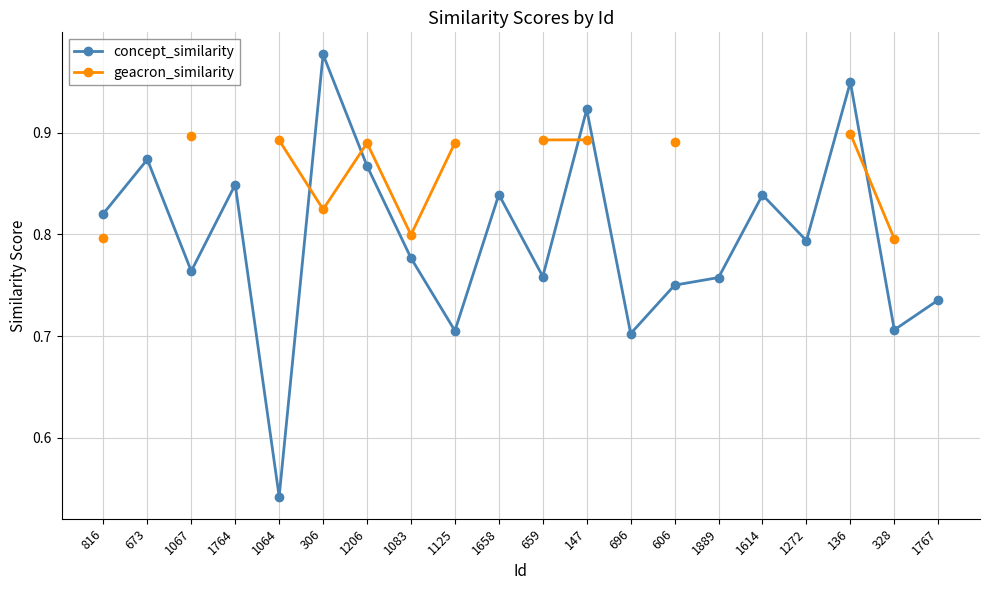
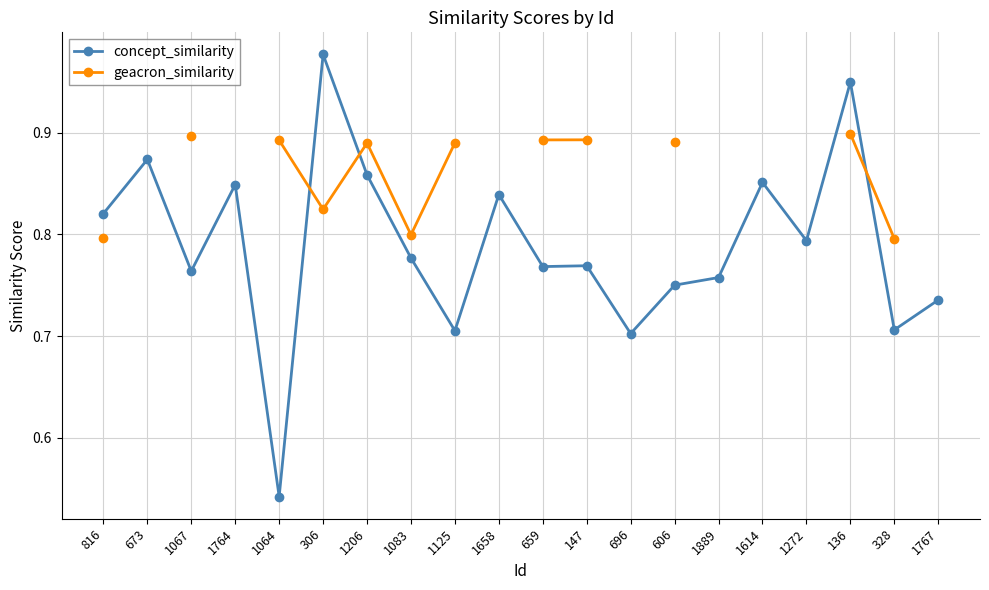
  {
    "concept_similarity": {
      "816": 0.821,
      "673": 0.874,
      "1067": 0.764,
      "1764": 0.849,
      "1064": 0.542,
      "306": 0.977,
-     "1206": 0.867,
+     "1206": 0.859,
      "1083": 0.777,
      "1125": 0.705,
      "1658": 0.839,
-     "659": 0.759,
-     "147": 0.923,
+     "659": 0.768,
+     "147": 0.769,
      "696": 0.703,
      "606": 0.750,
      "1889": 0.758,
-     "1614": 0.839,
+     "1614": 0.851,
      "1272": 0.794,
      "136": 0.950,
      "328": 0.706,
      "1767": 0.736
    },
    "geacron_similarity": {
      "816": 0.796,
      "1067": 0.897,
      "1064": 0.893,
      "306": 0.825,
      "1206": 0.890,
      "1083": 0.800,
      "1125": 0.890,
      "659": 0.893,
      "147": 0.893,
      "606": 0.891,
      "136": 0.899,
      "328": 0.796
    }
  }
